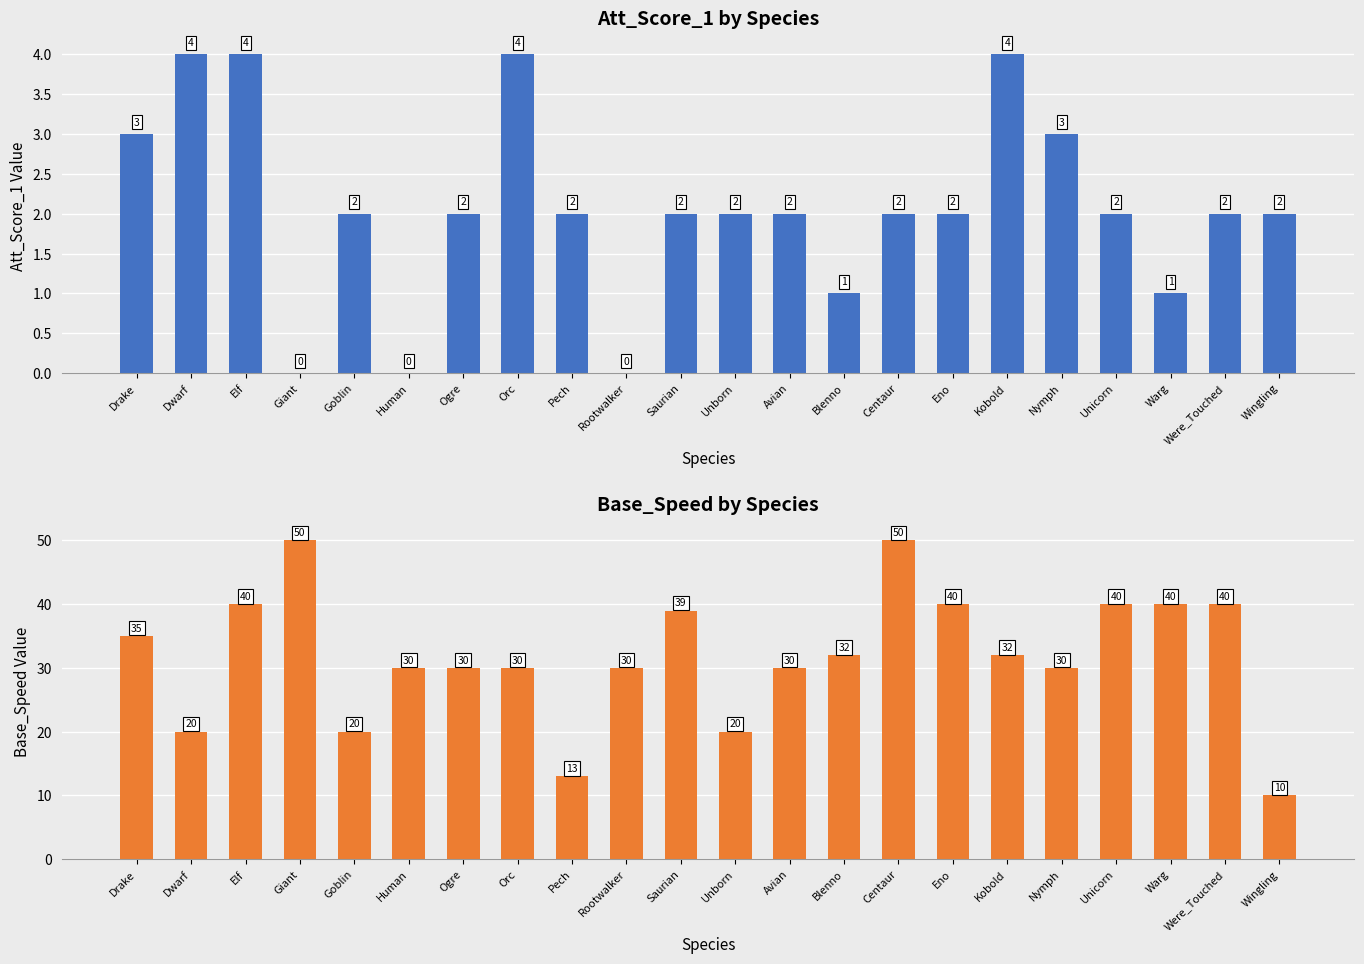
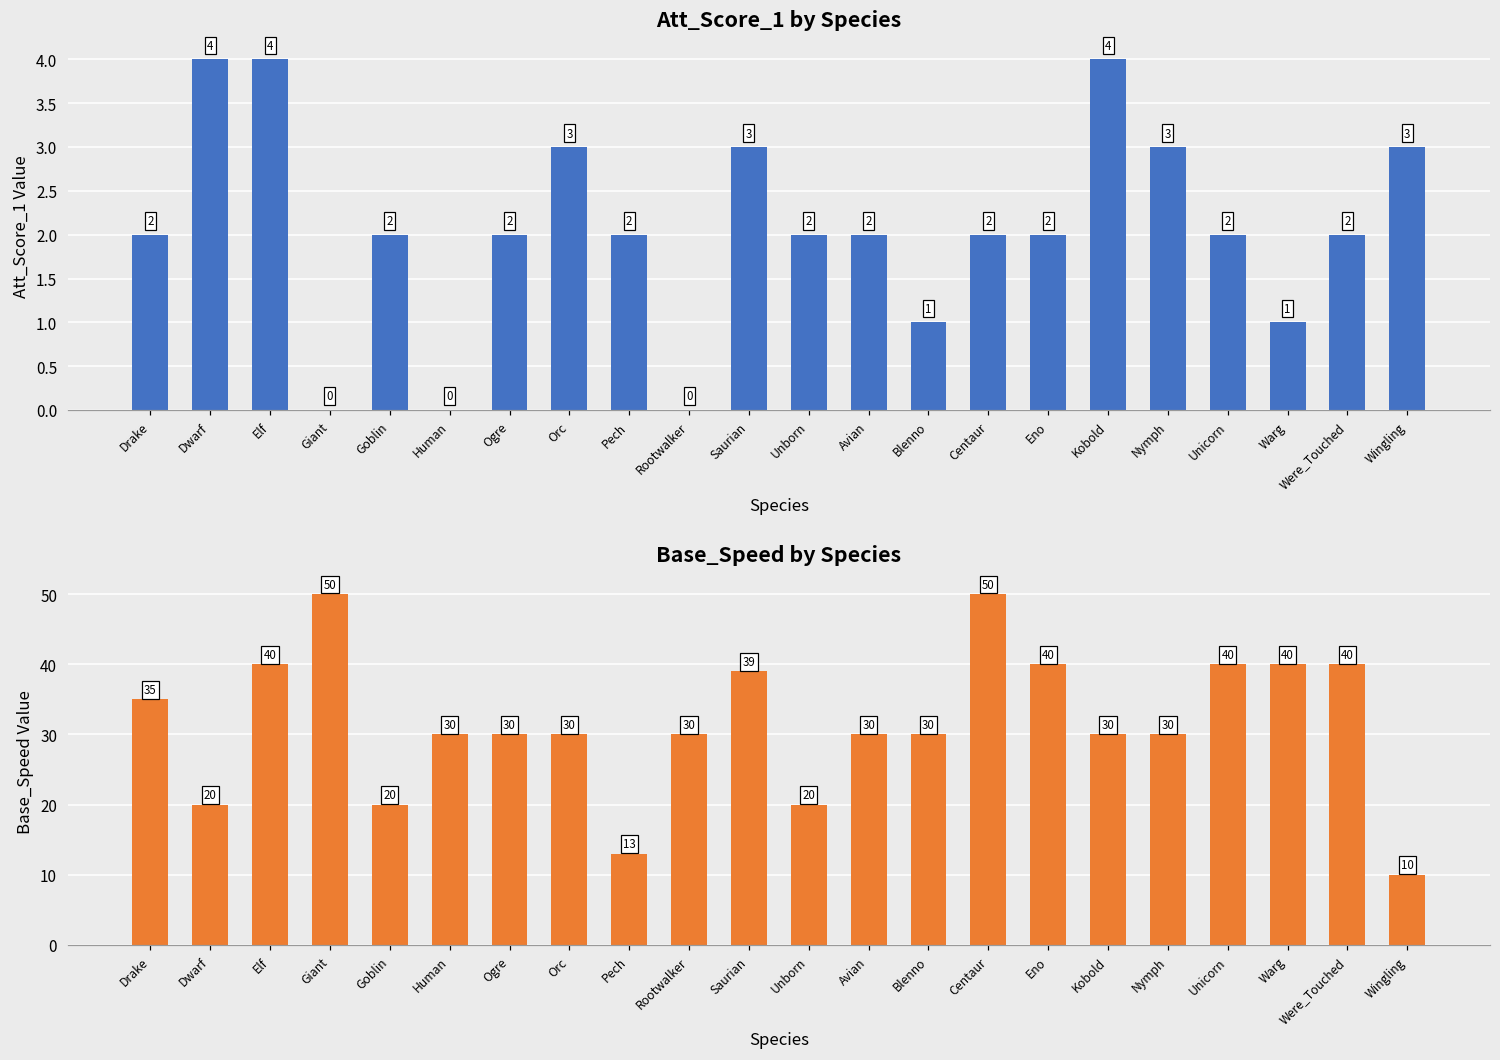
  {
    "Att_Score_1 by Species": {
-     "Drake": 3,
-     "Orc": 4,
-     "Saurian": 2,
-     "Wingling": 2
+     "Drake": 2,
+     "Orc": 3,
+     "Saurian": 3,
+     "Wingling": 3
    },
    "Base_Speed by Species": {
-     "Blenno": 32,
-     "Kobold": 32
+     "Blenno": 30,
+     "Kobold": 30
    }
  }
